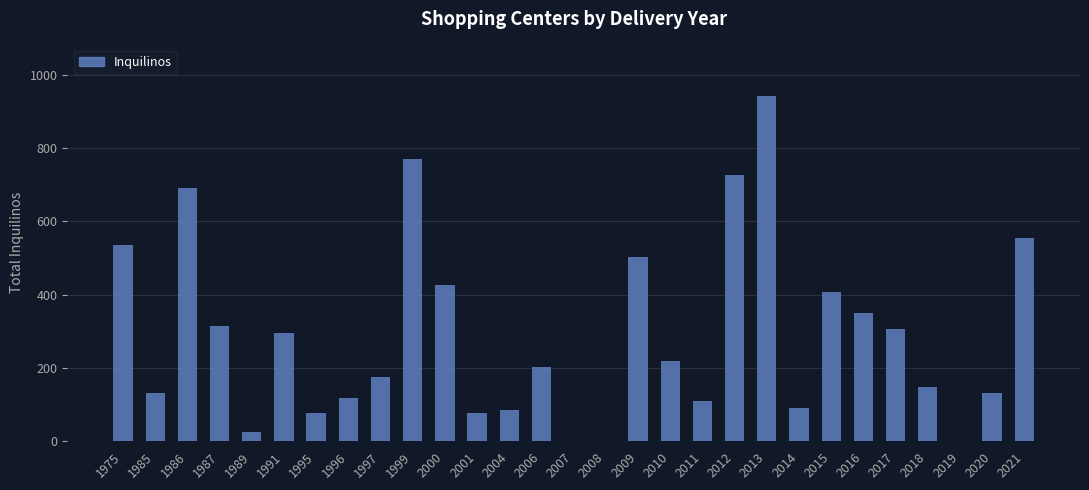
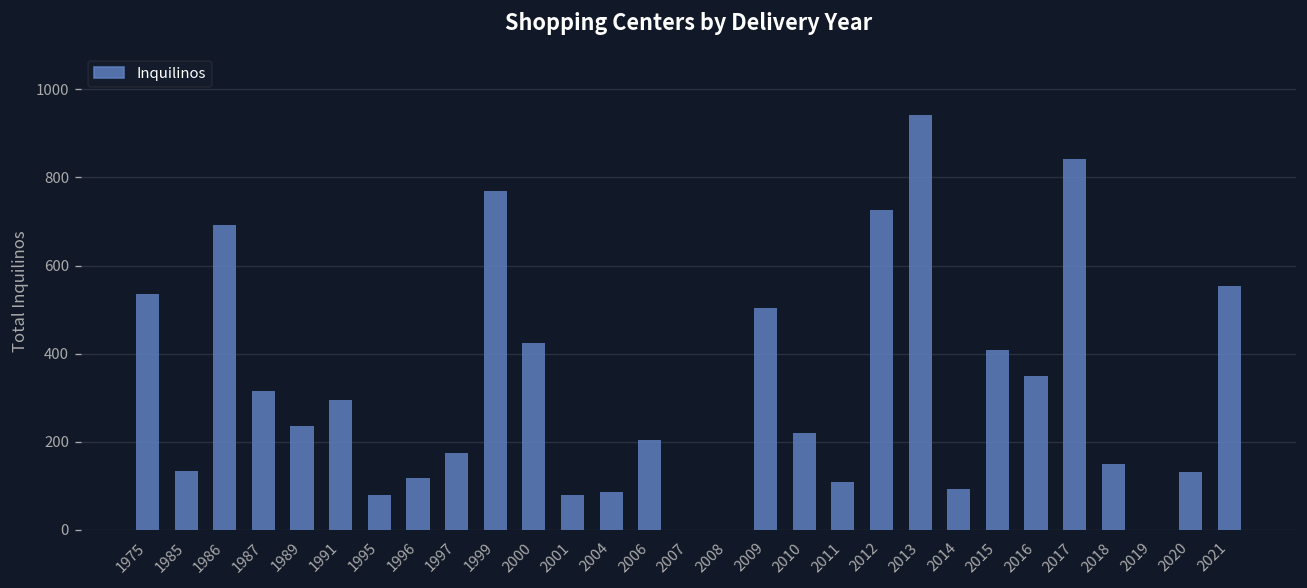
  {
    "1975": 540,
    "1985": 130,
    "1986": 690,
    "1987": 320,
-   "1989": 30,
+   "1989": 240,
    "1991": 290,
    "1995": 80,
    "1996": 120,
    "1997": 170,
    "1999": 770,
    "2000": 430,
    "2001": 80,
    "2004": 90,
    "2006": 200,
    "2007": 0,
    "2008": 0,
    "2009": 500,
    "2010": 220,
    "2011": 110,
    "2012": 730,
    "2013": 940,
    "2014": 90,
    "2015": 410,
    "2016": 350,
-   "2017": 310,
+   "2017": 840,
    "2018": 150,
    "2019": 0,
    "2020": 130,
    "2021": 550
  }
